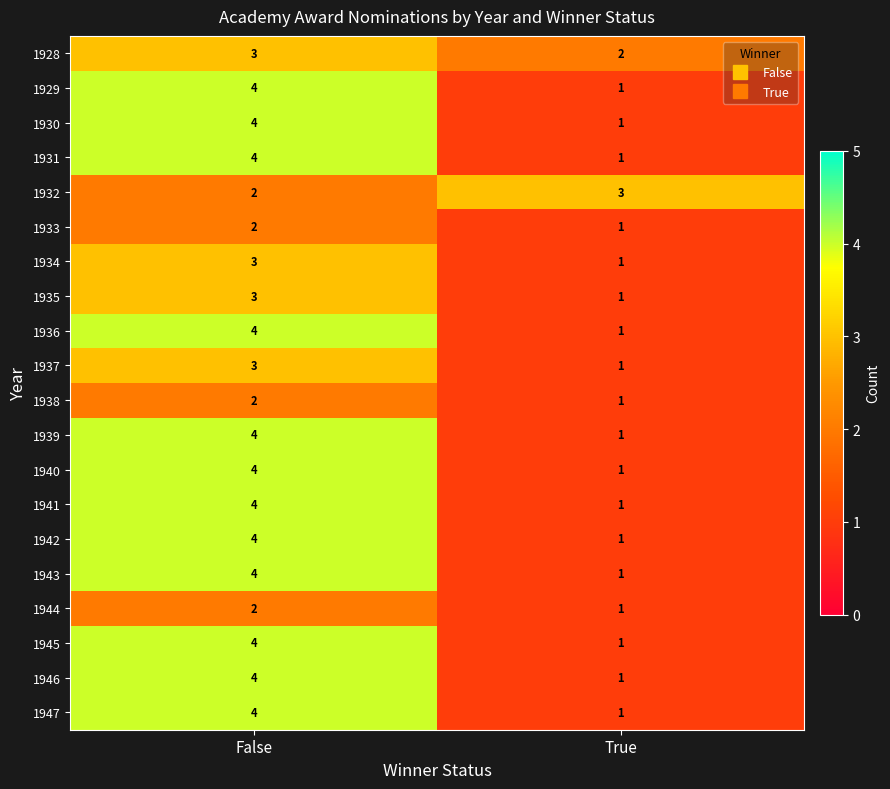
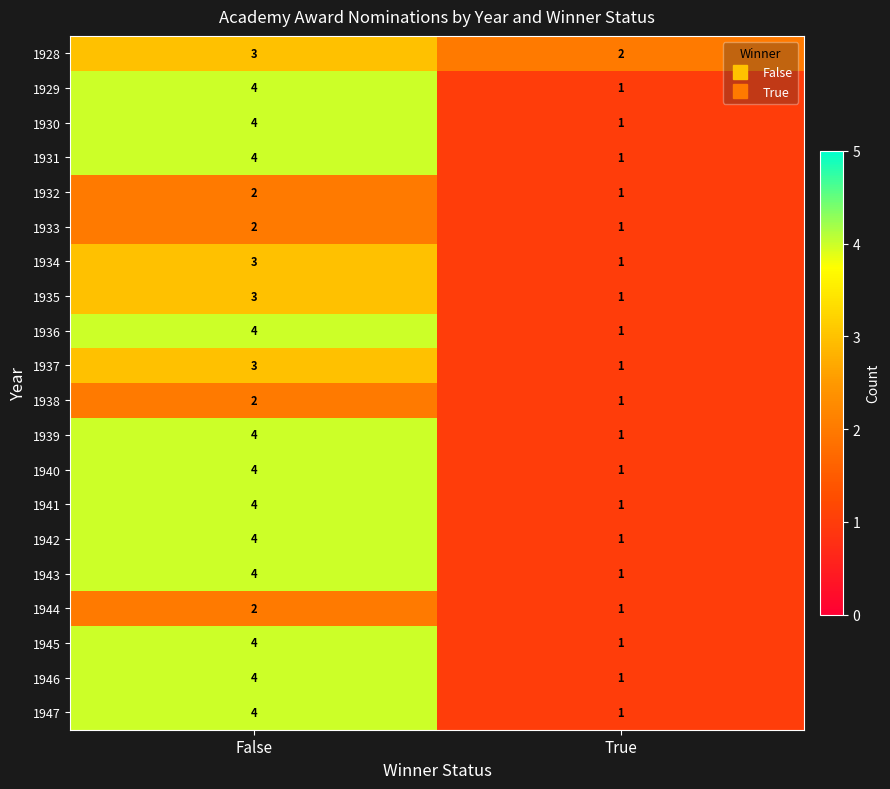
  {
    "1928": {
      "False": 3,
      "True": 2
    },
    "1929": {
      "False": 4,
      "True": 1
    },
    "1930": {
      "False": 4,
      "True": 1
    },
    "1931": {
      "False": 4,
      "True": 1
    },
    "1932": {
      "False": 2,
-     "True": 3
+     "True": 1
    },
    "1933": {
      "False": 2,
      "True": 1
    },
    "1934": {
      "False": 3,
      "True": 1
    },
    "1935": {
      "False": 3,
      "True": 1
    },
    "1936": {
      "False": 4,
      "True": 1
    },
    "1937": {
      "False": 3,
      "True": 1
    },
    "1938": {
      "False": 2,
      "True": 1
    },
    "1939": {
      "False": 4,
      "True": 1
    },
    "1940": {
      "False": 4,
      "True": 1
    },
    "1941": {
      "False": 4,
      "True": 1
    },
    "1942": {
      "False": 4,
      "True": 1
    },
    "1943": {
      "False": 4,
      "True": 1
    },
    "1944": {
      "False": 2,
      "True": 1
    },
    "1945": {
      "False": 4,
      "True": 1
    },
    "1946": {
      "False": 4,
      "True": 1
    },
    "1947": {
      "False": 4,
      "True": 1
    }
  }
